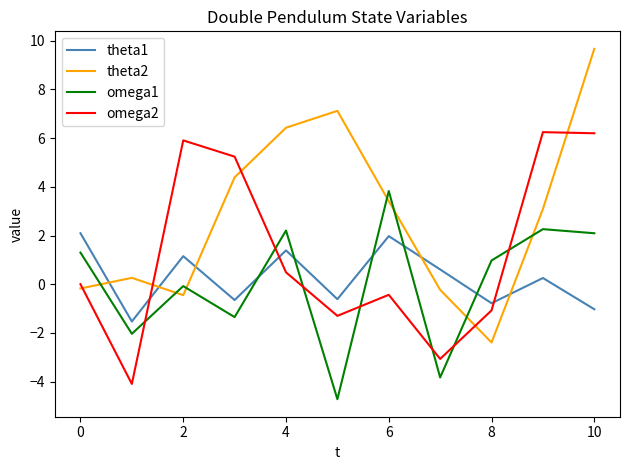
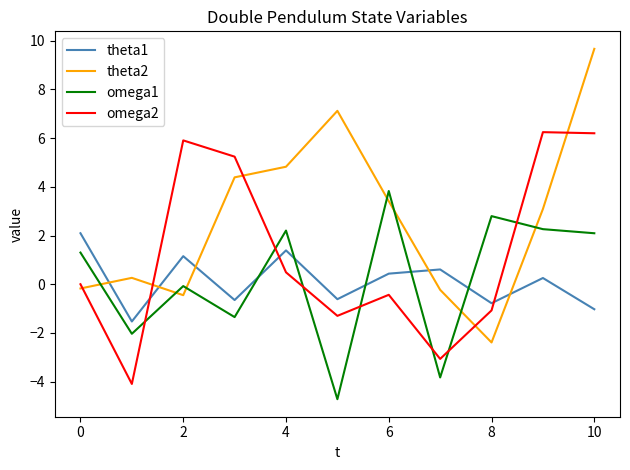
  {
    "theta1": {
      "0": 2.1,
      "2": 1.2,
      "4": 1.4,
-     "6": 2.0,
+     "6": 0.4,
      "8": -0.8,
      "10": -1.0
    },
    "theta2": {
      "0": -0.2,
      "2": -0.4,
-     "4": 6.4,
+     "4": 4.8,
      "6": 3.4,
      "8": -2.4,
      "10": 9.7
    },
    "omega1": {
      "0": 1.3,
      "2": -0.1,
      "4": 2.2,
      "6": 3.8,
-     "8": 1.0,
+     "8": 2.8,
      "10": 2.1
    },
    "omega2": {
      "0": 0.0,
      "2": 5.9,
      "4": 0.5,
      "6": -0.4,
      "8": -1.1,
      "10": 6.2
    }
  }
